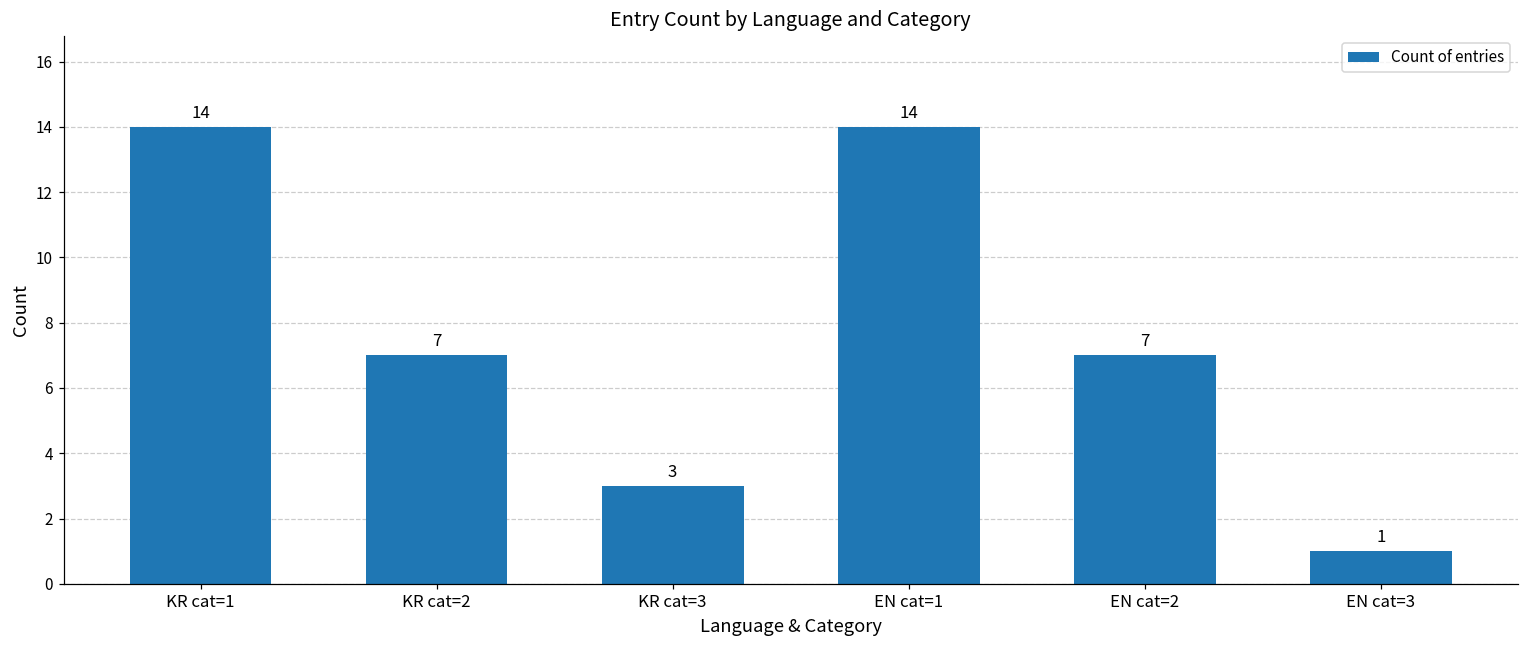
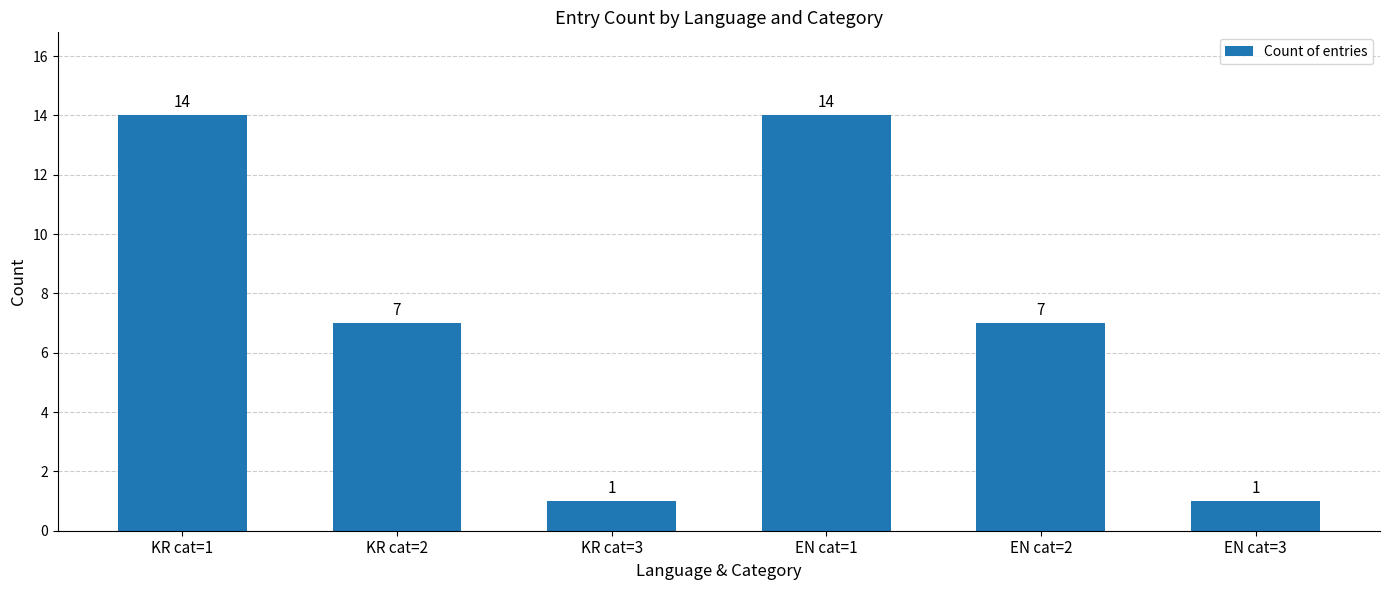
  {
    "KR cat=1": 14,
    "KR cat=2": 7,
-   "KR cat=3": 3,
+   "KR cat=3": 1,
    "EN cat=1": 14,
    "EN cat=2": 7,
    "EN cat=3": 1
  }
